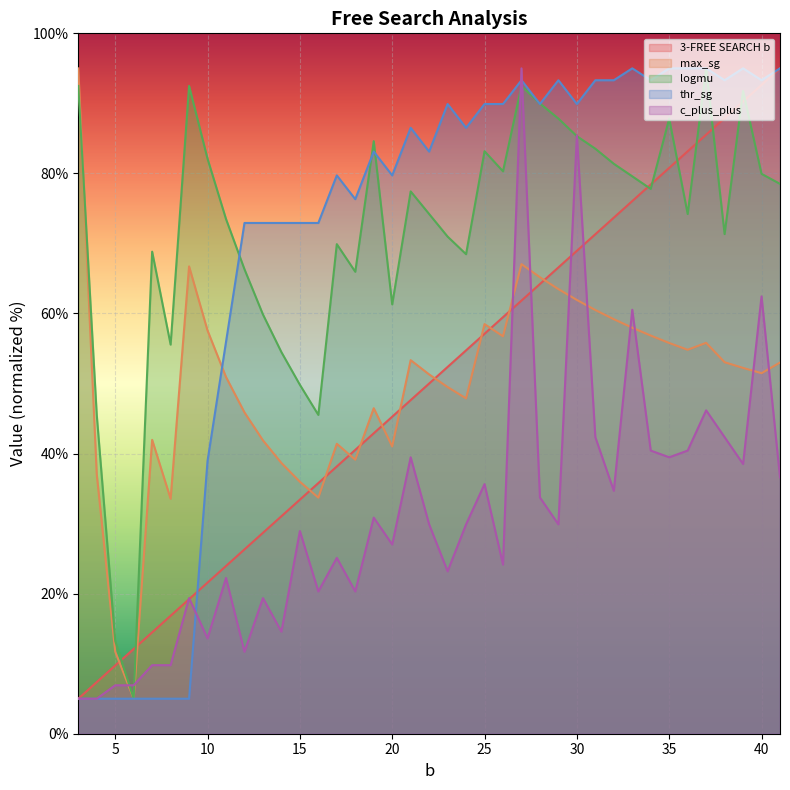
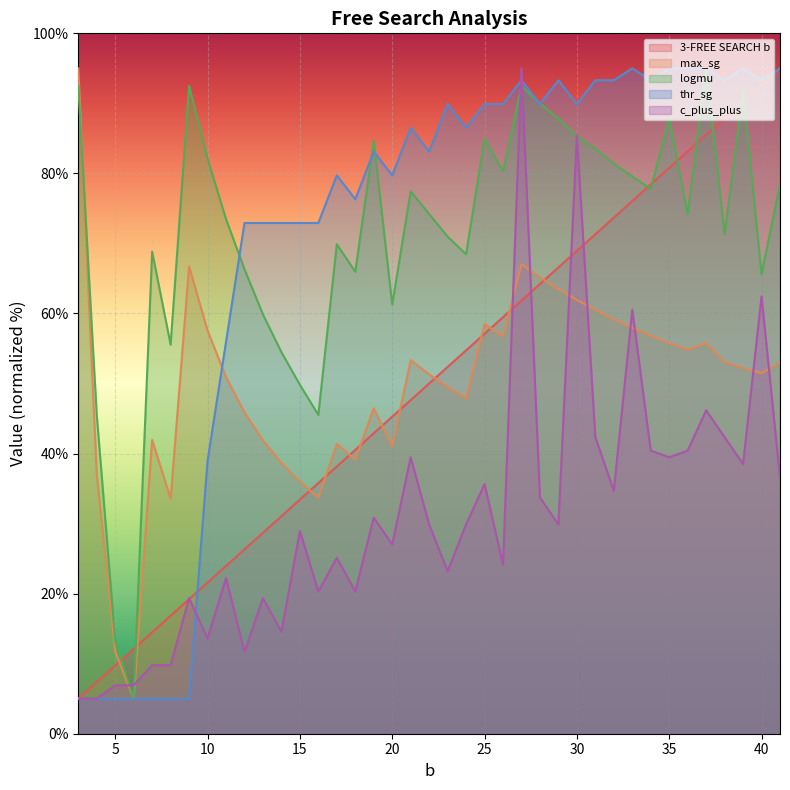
  {
    "logmu": {
      "5": "13%",
      "10": "82%",
      "15": "50%",
      "20": "61%",
-     "25": "83%",
-     "40": "80%"
+     "25": "85%",
+     "40": "66%"
    }
  }
